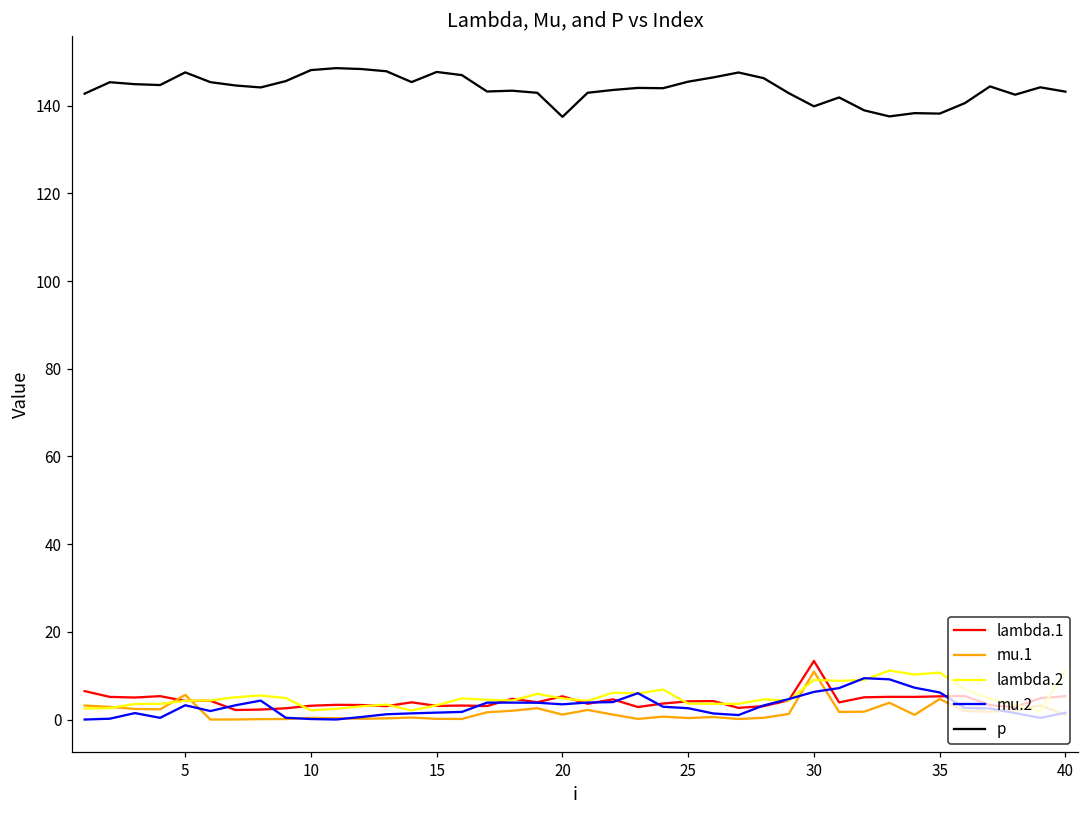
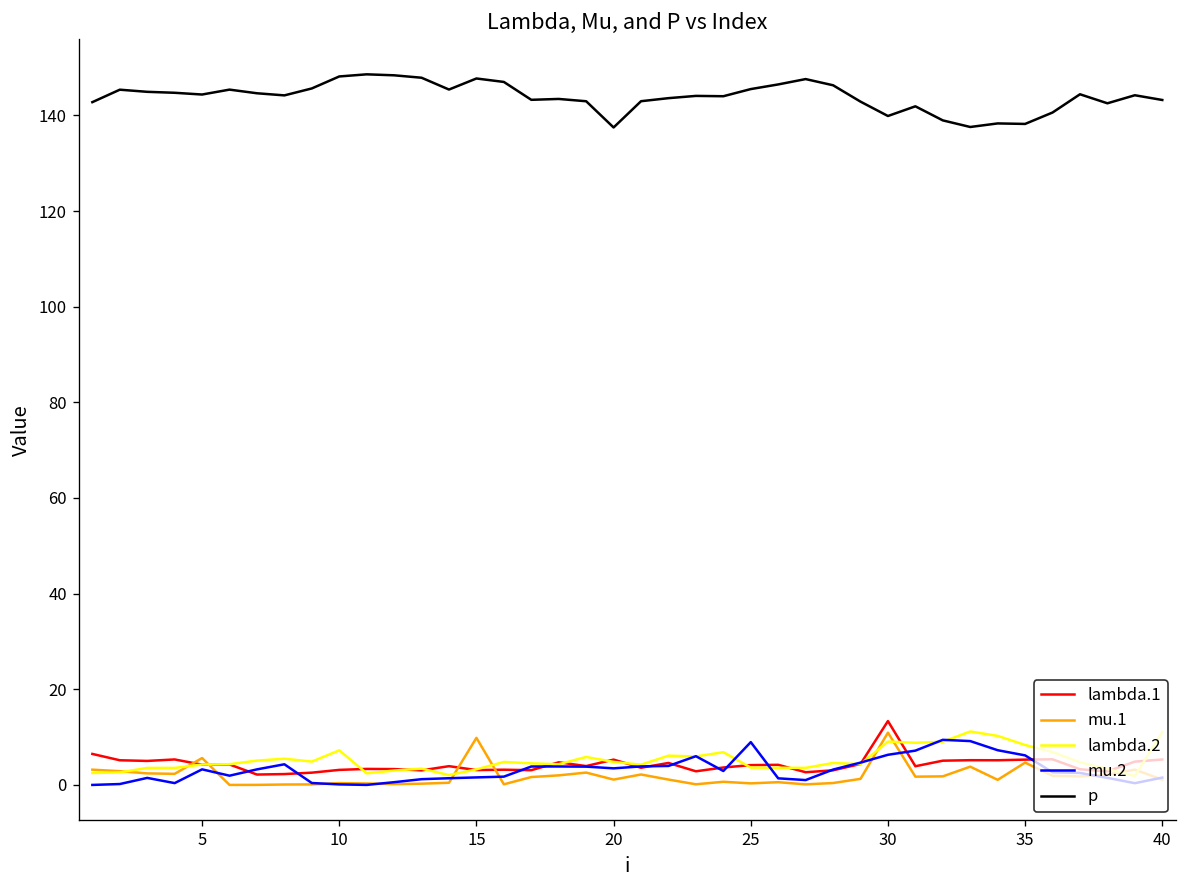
  {
    "lambda.1": {
      "10": 3,
      "30": 13
    },
    "mu.1": {
      "5": 6,
-     "15": 0,
+     "15": 10,
      "20": 1,
      "25": 0,
      "30": 11
    },
    "lambda.2": {
-     "10": 2,
+     "10": 7,
      "30": 9,
-     "35": 11
+     "35": 8
    },
    "mu.2": {
      "5": 3,
      "15": 2,
      "20": 3,
-     "25": 3,
+     "25": 9,
      "30": 6,
      "35": 6
    },
    "p": {
-     "5": 148,
+     "5": 144,
      "10": 148,
      "15": 148,
      "20": 137,
      "25": 145,
      "30": 140,
      "35": 138,
      "40": 143
    }
  }
